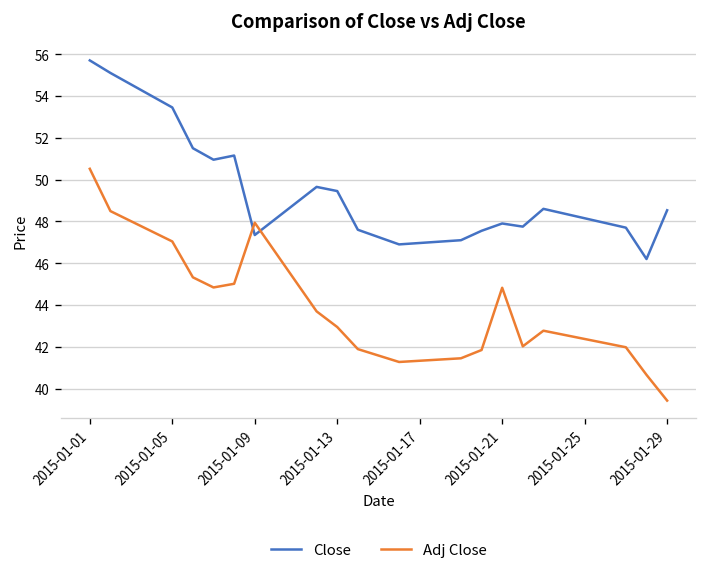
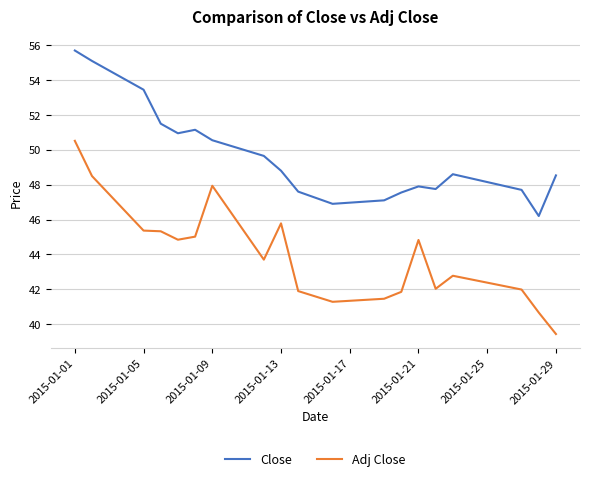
  {
    "Close": {
      "2015-01-01": 55.7,
      "2015-01-05": 53.5,
-     "2015-01-09": 47.3,
-     "2015-01-13": 49.5,
+     "2015-01-09": 50.5,
+     "2015-01-13": 48.8,
      "2015-01-21": 47.9,
      "2015-01-29": 48.5
    },
    "Adj Close": {
      "2015-01-01": 50.5,
-     "2015-01-05": 47.0,
+     "2015-01-05": 45.4,
      "2015-01-09": 47.9,
-     "2015-01-13": 42.9,
+     "2015-01-13": 45.8,
      "2015-01-21": 44.8,
      "2015-01-29": 39.4
    }
  }
